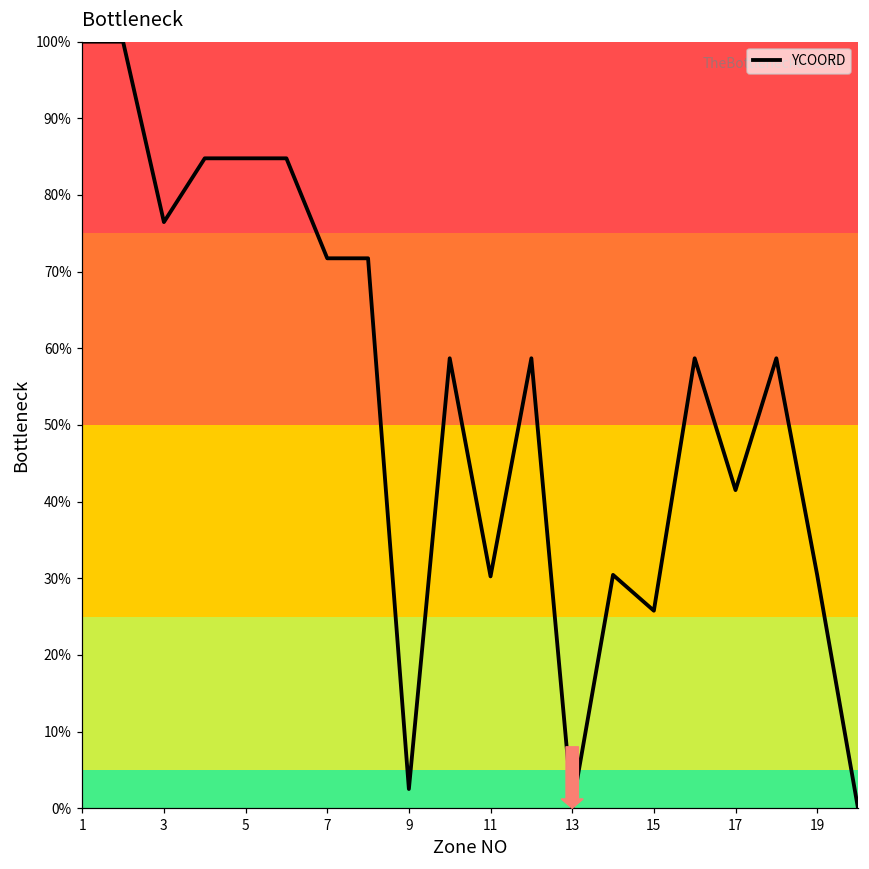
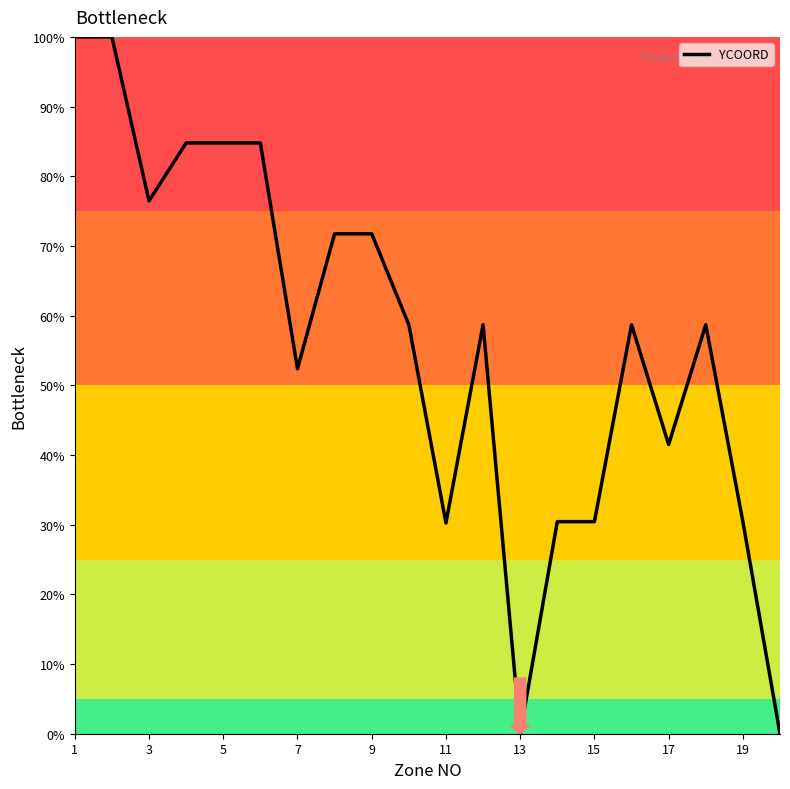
  {
    "1": "100%",
    "3": "76%",
    "5": "85%",
-   "7": "72%",
-   "9": "3%",
+   "7": "52%",
+   "9": "72%",
    "11": "30%",
    "13": "0%",
-   "15": "26%",
+   "15": "30%",
    "17": "41%",
    "19": "30%"
  }
